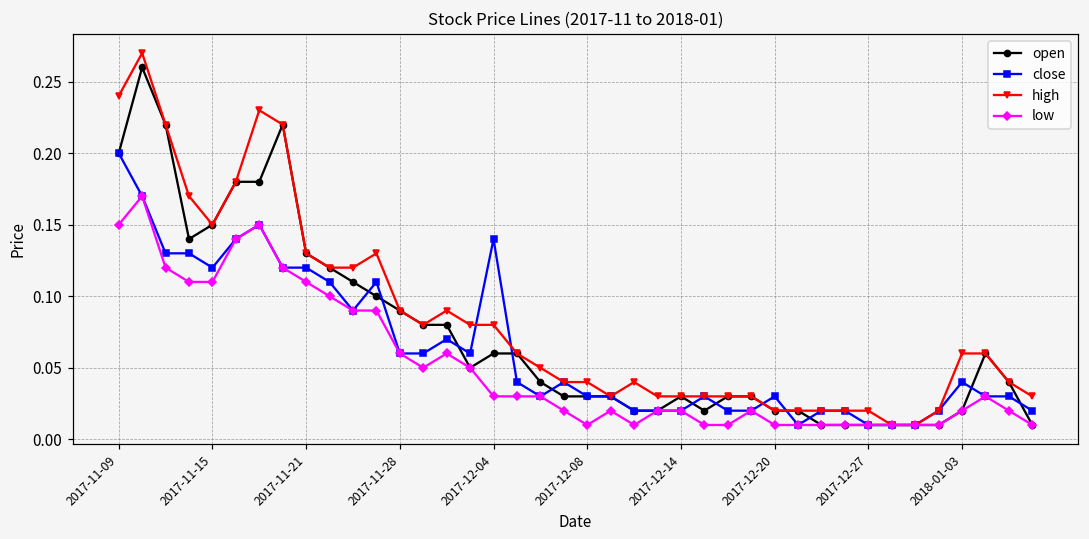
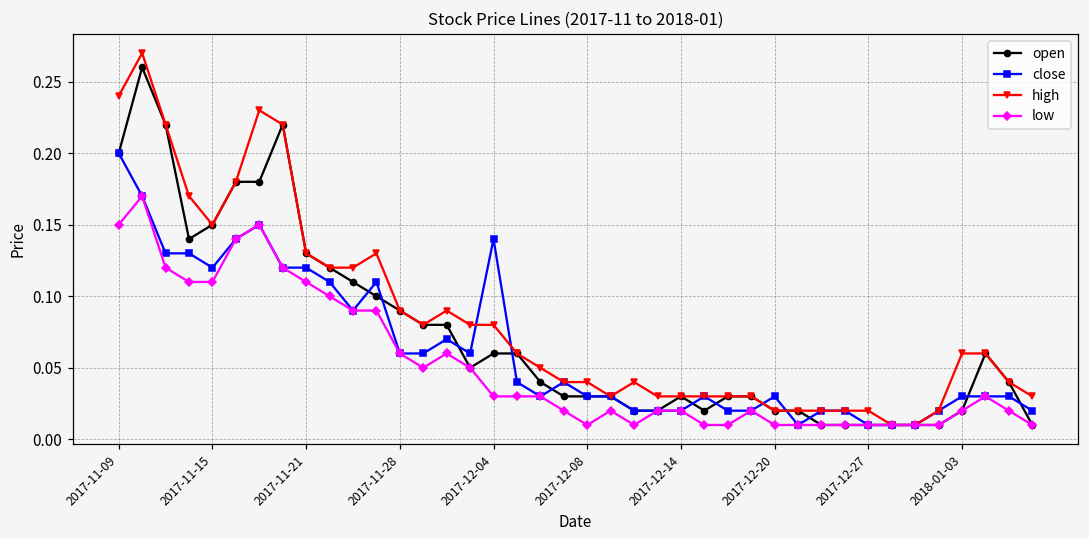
  {
    "open": {
      "2017-12-04": 0.06
    },
    "close": {
      "2017-11-15": 0.12,
      "2017-11-21": 0.12,
      "2017-12-04": 0.14,
      "2017-12-20": 0.03,
-     "2018-01-03": 0.04
+     "2018-01-03": 0.03
    },
    "high": {
      "2017-11-09": 0.24,
      "2017-12-04": 0.08,
      "2017-12-08": 0.04,
      "2017-12-27": 0.02,
      "2018-01-03": 0.06
    },
    "low": {
      "2017-11-09": 0.15,
      "2017-11-15": 0.11,
      "2017-11-21": 0.11,
      "2017-12-04": 0.03,
      "2017-12-08": 0.01,
      "2017-12-20": 0.01
    }
  }
